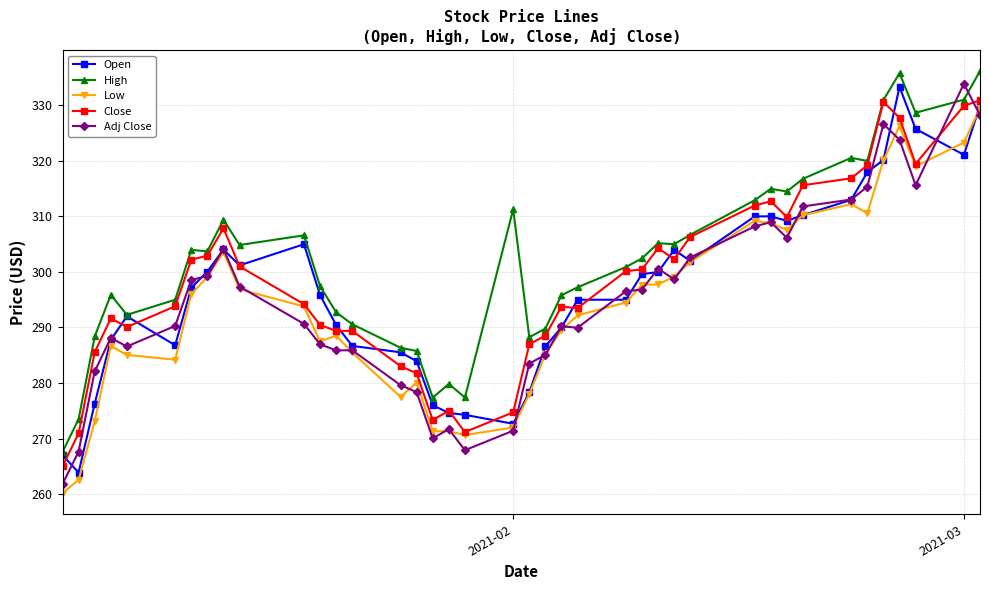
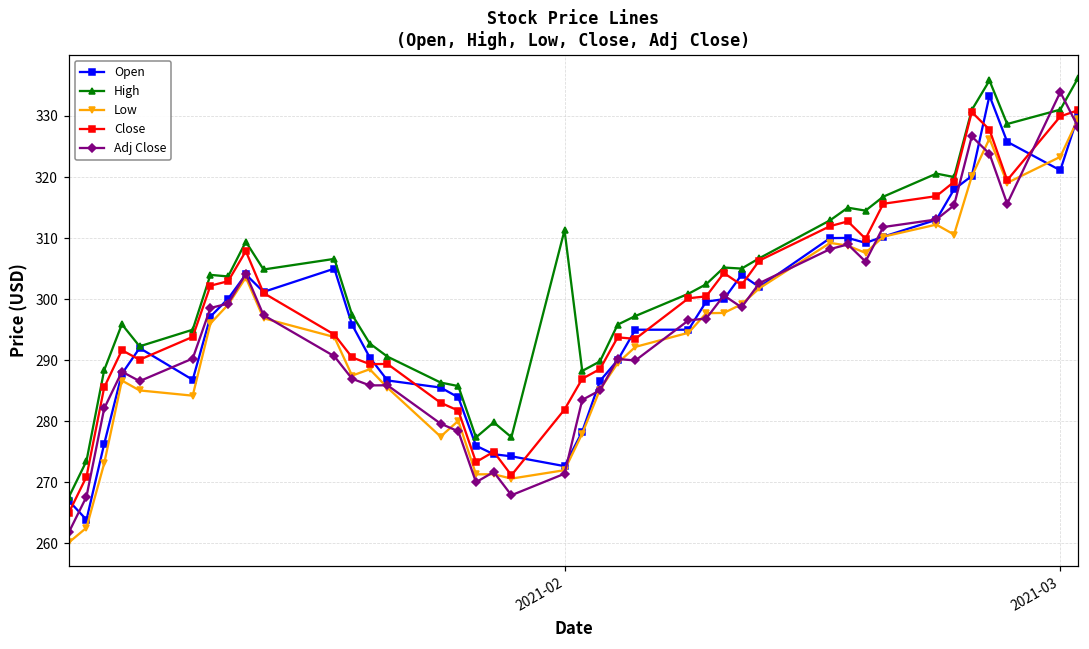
  {
    "Open": {
      "2021-02": 273,
      "2021-03": 321
    },
    "High": {
      "2021-02": 311,
      "2021-03": 331
    },
    "Low": {
      "2021-02": 272,
      "2021-03": 323
    },
    "Close": {
-     "2021-02": 275,
+     "2021-02": 282,
      "2021-03": 330
    },
    "Adj Close": {
      "2021-02": 271,
      "2021-03": 334
    }
  }
